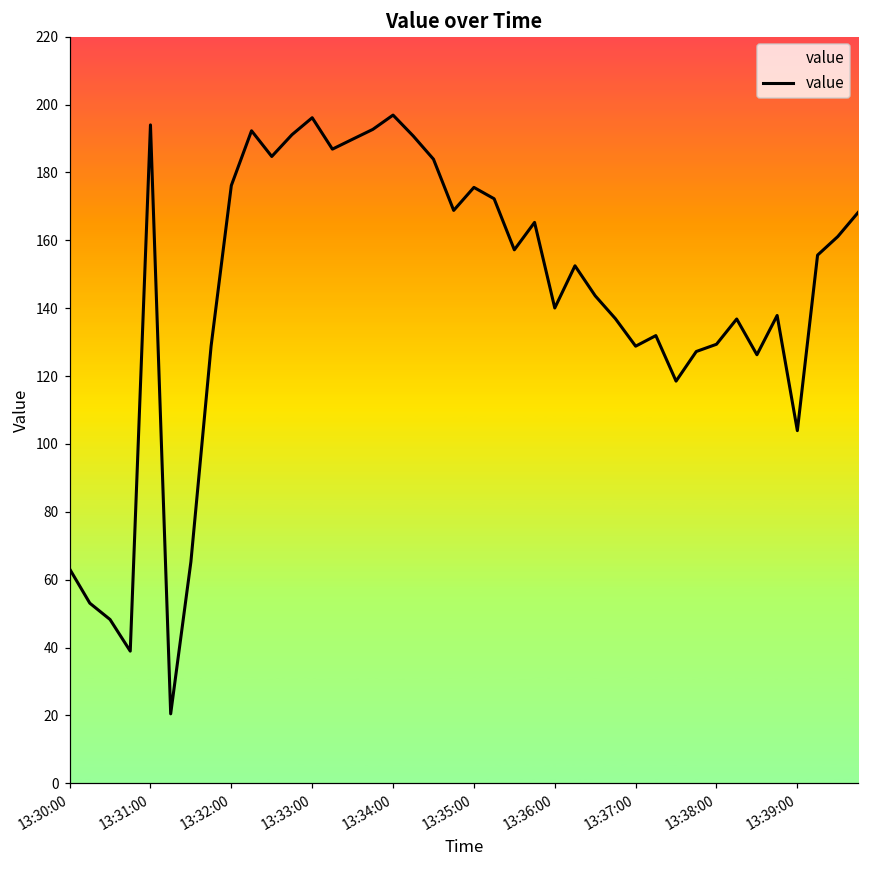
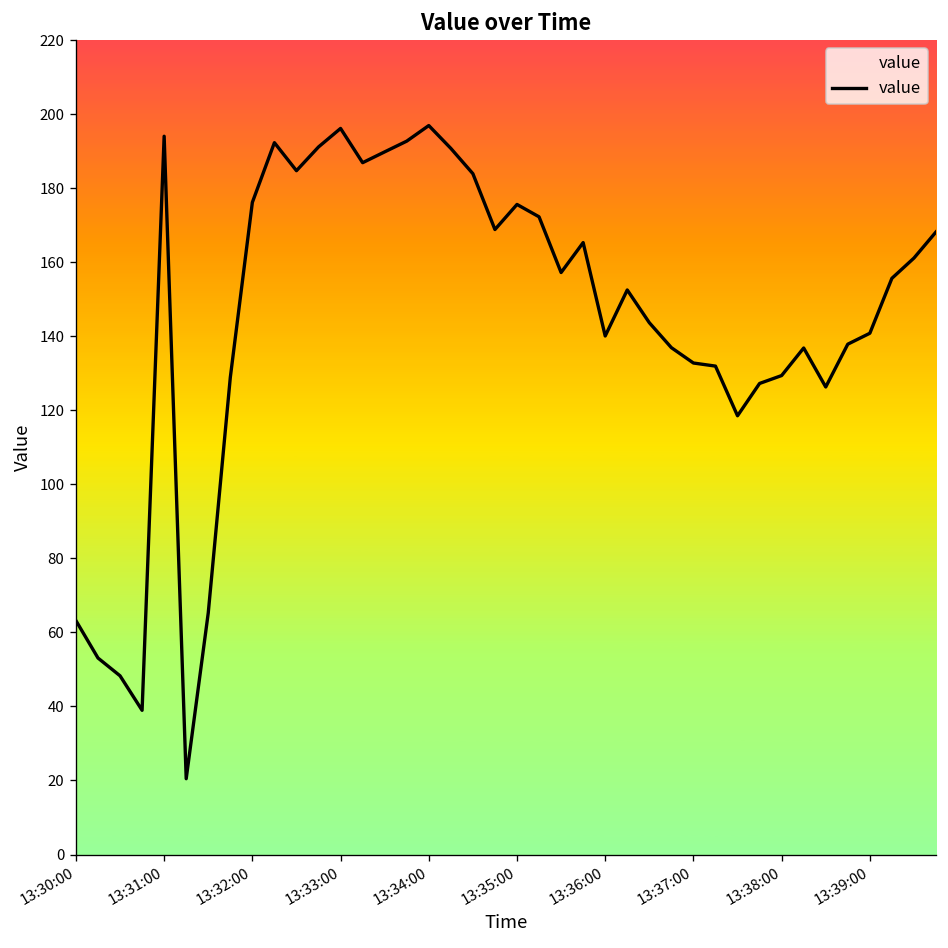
  {
    "13:30:00": 63,
    "13:31:00": 194,
    "13:32:00": 176,
    "13:33:00": 196,
    "13:34:00": 197,
    "13:35:00": 176,
    "13:36:00": 140,
-   "13:37:00": 129,
+   "13:37:00": 133,
    "13:38:00": 129,
-   "13:39:00": 104
+   "13:39:00": 141
  }
